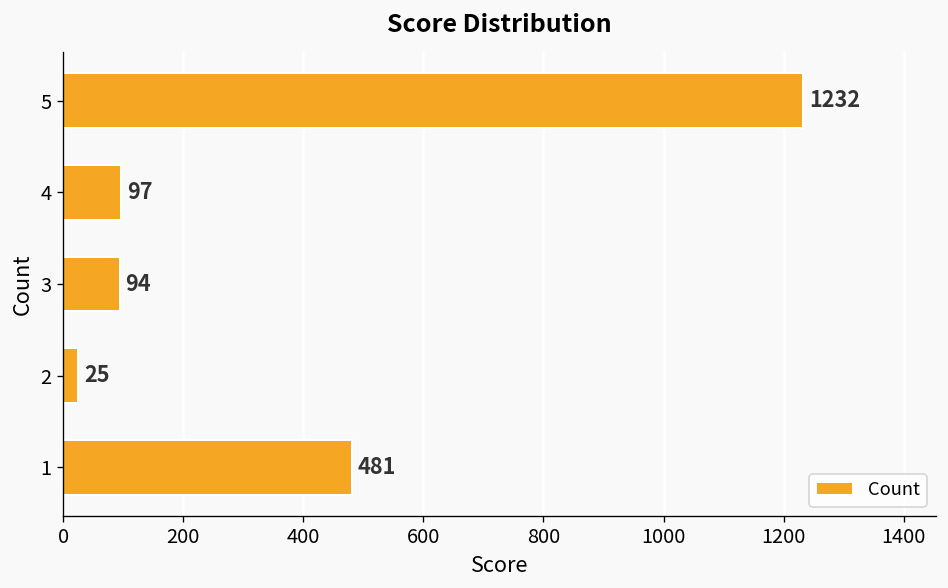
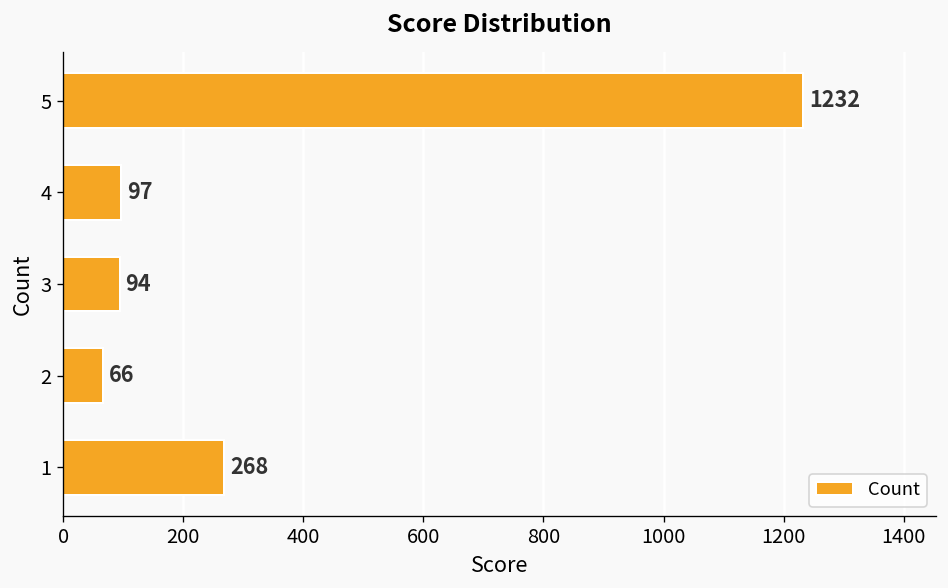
  {
    "5": 1232,
    "4": 97,
    "3": 94,
-   "2": 25,
-   "1": 481
+   "2": 66,
+   "1": 268
  }
